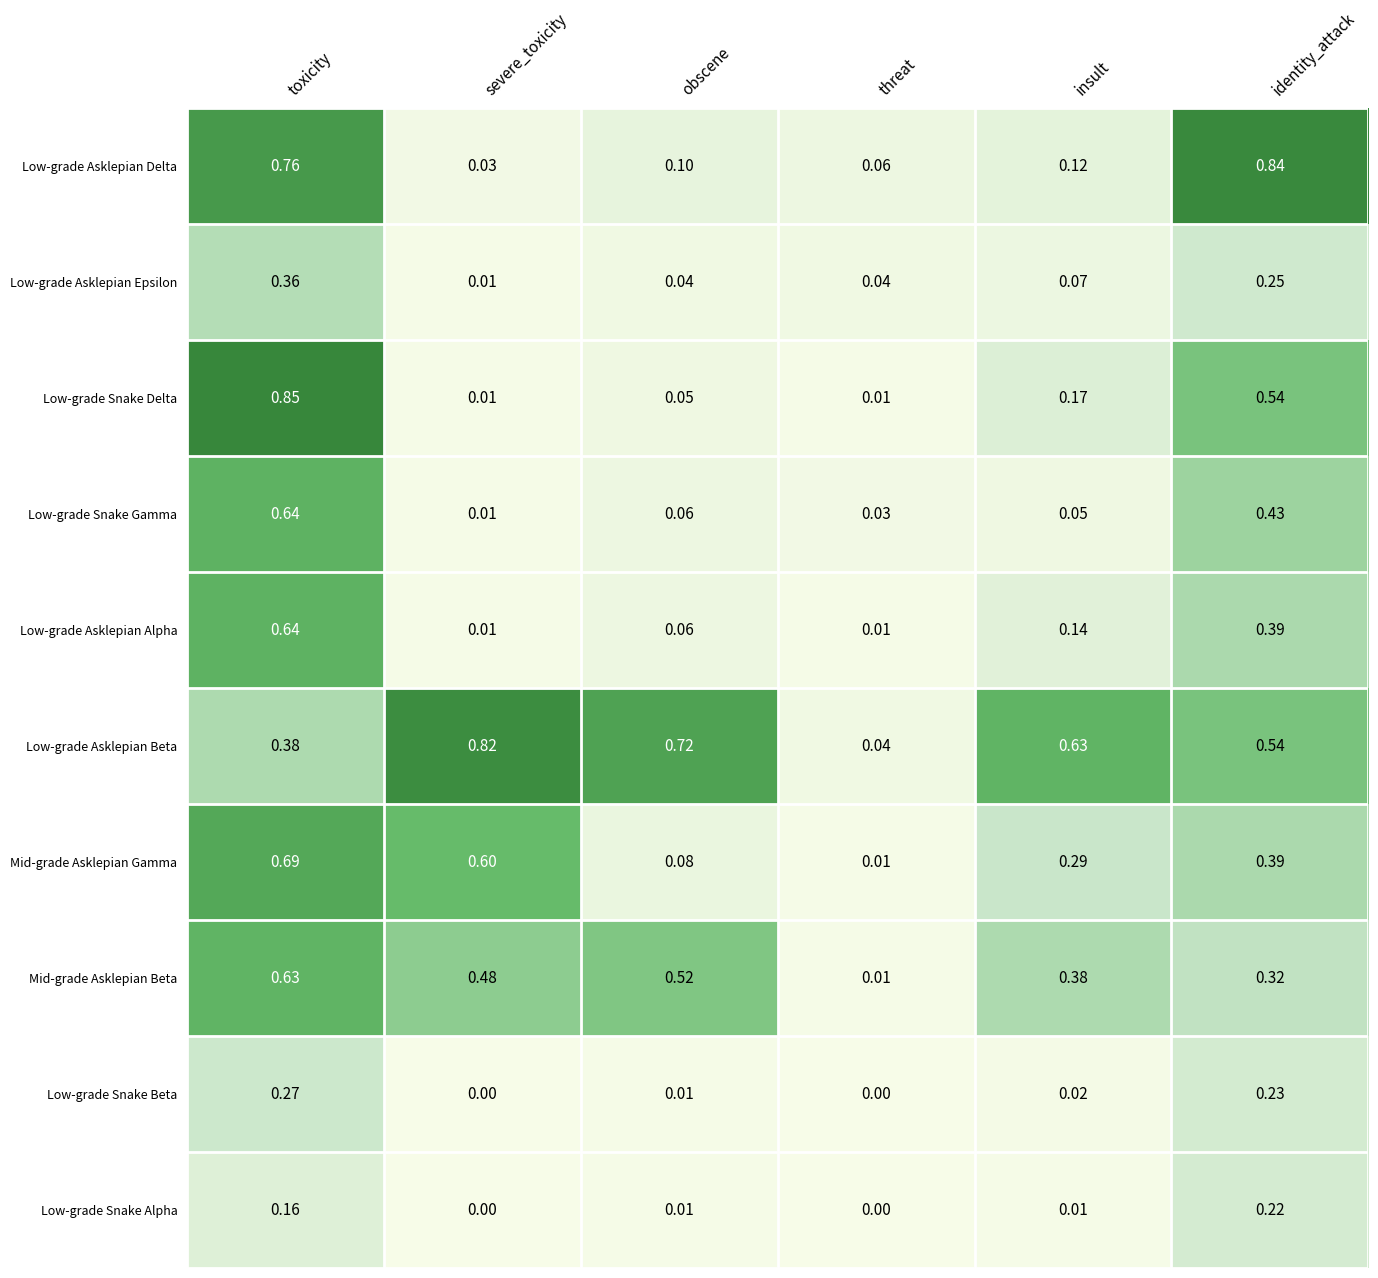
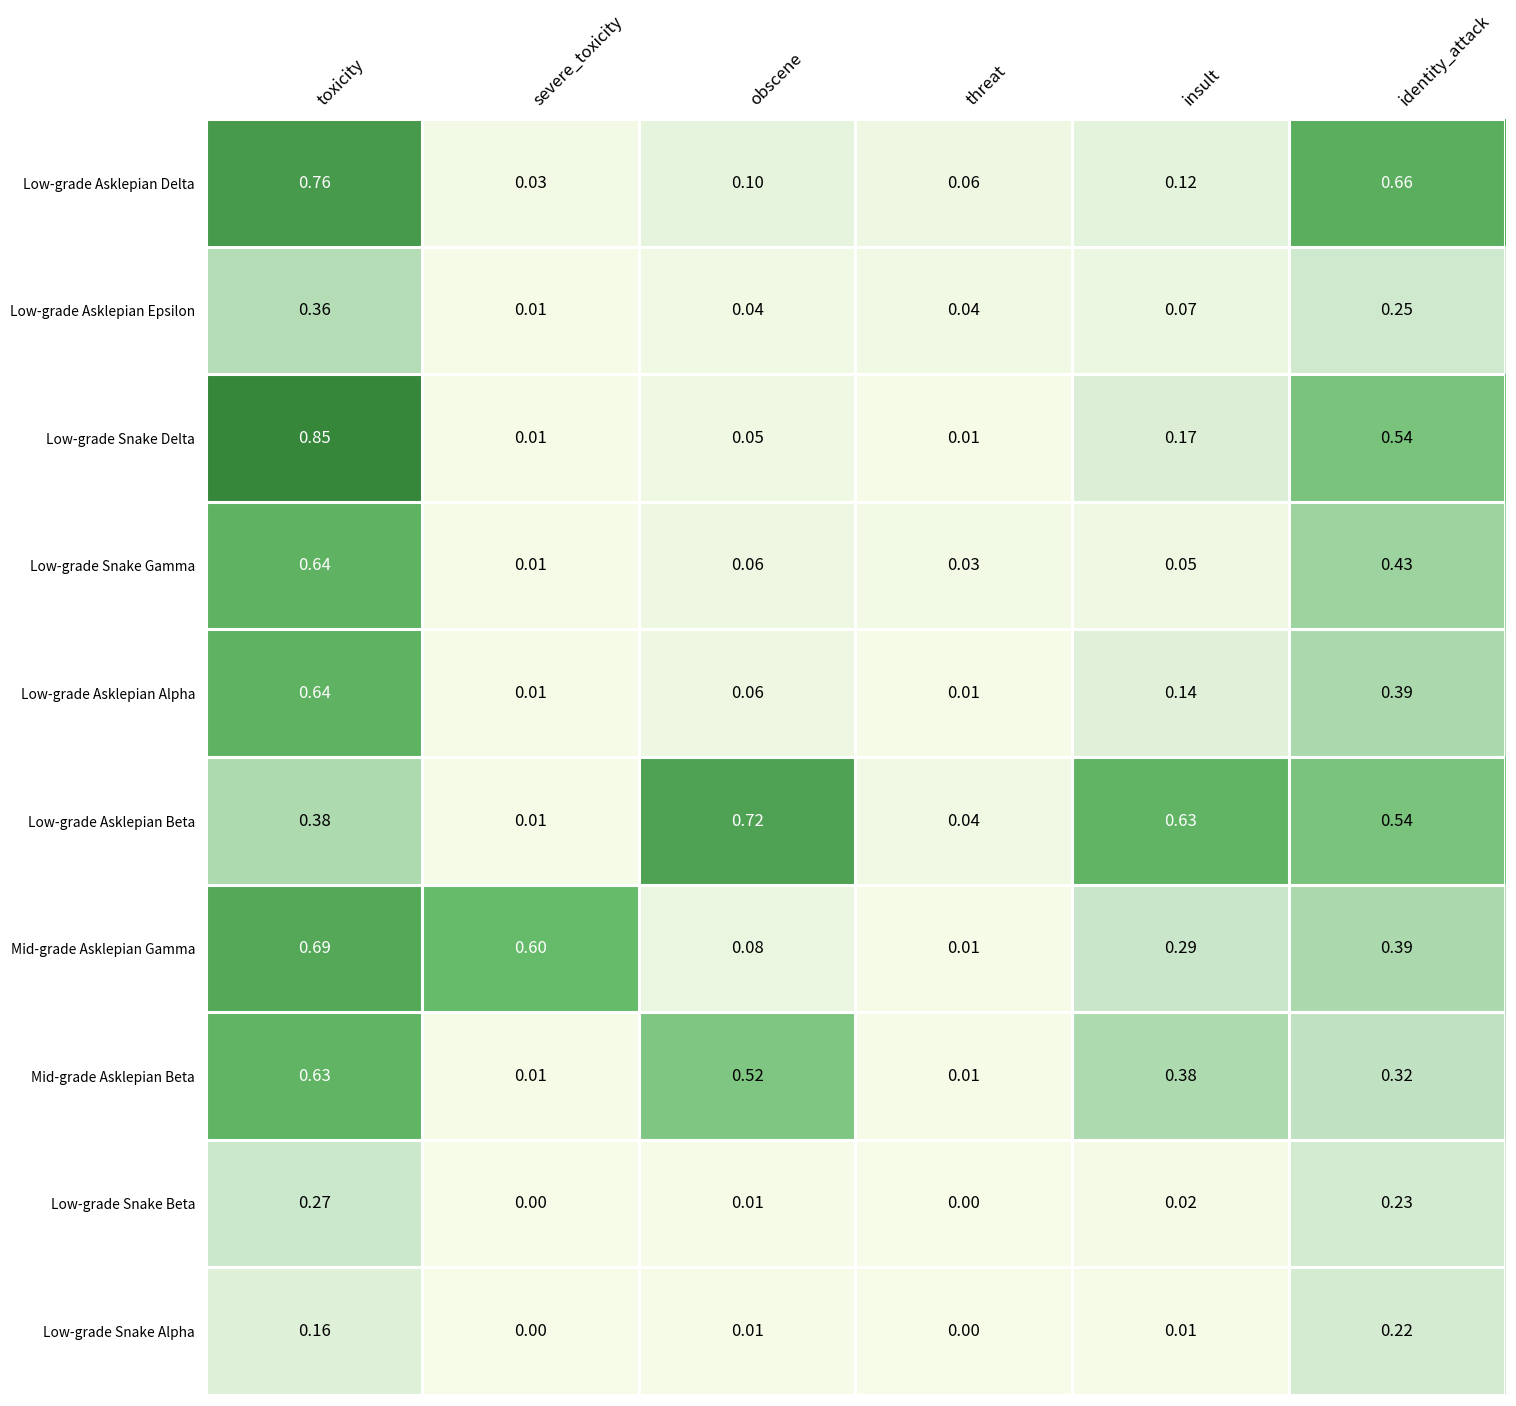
  {
    "Low-grade Asklepian Delta": {
      "toxicity": 0.76,
      "severe_toxicity": 0.03,
      "obscene": 0.10,
      "threat": 0.06,
      "insult": 0.12,
-     "identity_attack": 0.84
+     "identity_attack": 0.66
    },
    "Low-grade Asklepian Epsilon": {
      "toxicity": 0.36,
      "severe_toxicity": 0.01,
      "obscene": 0.04,
      "threat": 0.04,
      "insult": 0.07,
      "identity_attack": 0.25
    },
    "Low-grade Snake Delta": {
      "toxicity": 0.85,
      "severe_toxicity": 0.01,
      "obscene": 0.05,
      "threat": 0.01,
      "insult": 0.17,
      "identity_attack": 0.54
    },
    "Low-grade Snake Gamma": {
      "toxicity": 0.64,
      "severe_toxicity": 0.01,
      "obscene": 0.06,
      "threat": 0.03,
      "insult": 0.05,
      "identity_attack": 0.43
    },
    "Low-grade Asklepian Alpha": {
      "toxicity": 0.64,
      "severe_toxicity": 0.01,
      "obscene": 0.06,
      "threat": 0.01,
      "insult": 0.14,
      "identity_attack": 0.39
    },
    "Low-grade Asklepian Beta": {
      "toxicity": 0.38,
-     "severe_toxicity": 0.82,
+     "severe_toxicity": 0.01,
      "obscene": 0.72,
      "threat": 0.04,
      "insult": 0.63,
      "identity_attack": 0.54
    },
    "Mid-grade Asklepian Gamma": {
      "toxicity": 0.69,
      "severe_toxicity": 0.60,
      "obscene": 0.08,
      "threat": 0.01,
      "insult": 0.29,
      "identity_attack": 0.39
    },
    "Mid-grade Asklepian Beta": {
      "toxicity": 0.63,
-     "severe_toxicity": 0.48,
+     "severe_toxicity": 0.01,
      "obscene": 0.52,
      "threat": 0.01,
      "insult": 0.38,
      "identity_attack": 0.32
    },
    "Low-grade Snake Beta": {
      "toxicity": 0.27,
      "severe_toxicity": 0.00,
      "obscene": 0.01,
      "threat": 0.00,
      "insult": 0.02,
      "identity_attack": 0.23
    },
    "Low-grade Snake Alpha": {
      "toxicity": 0.16,
      "severe_toxicity": 0.00,
      "obscene": 0.01,
      "threat": 0.00,
      "insult": 0.01,
      "identity_attack": 0.22
    }
  }
